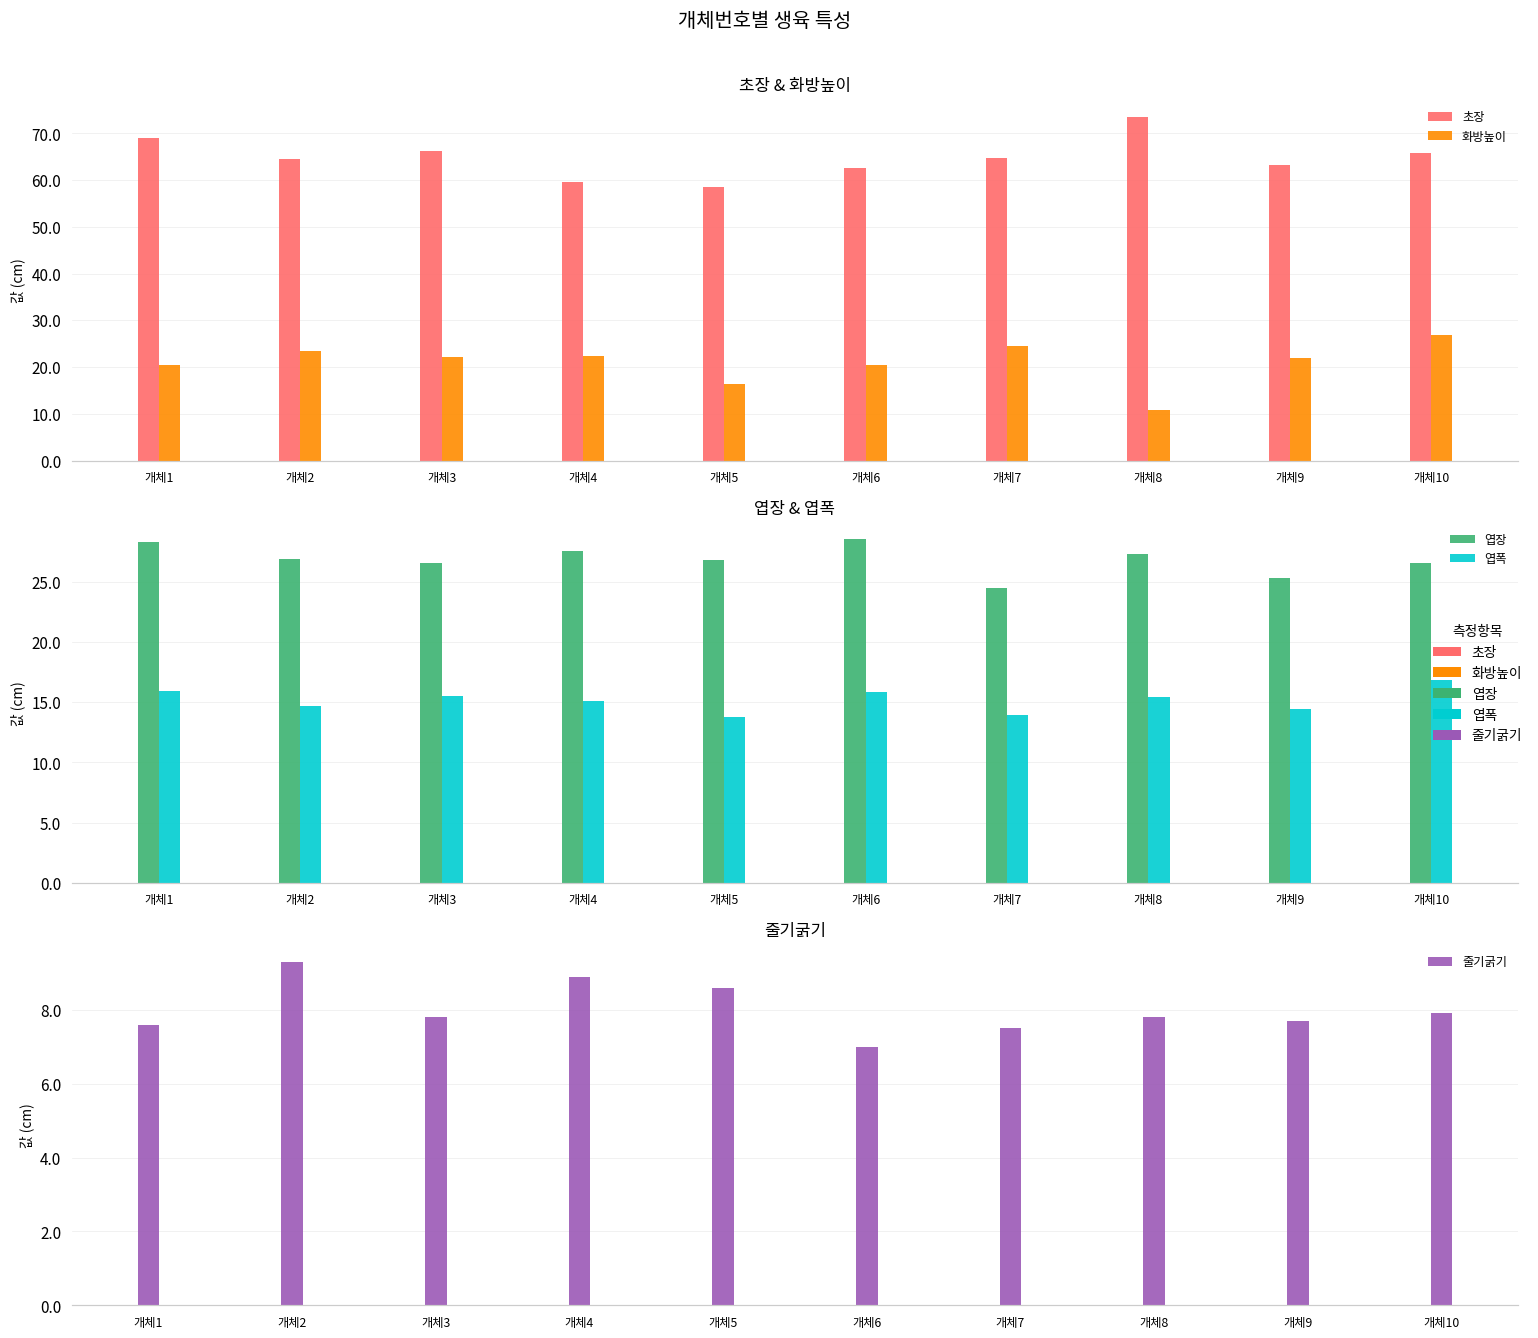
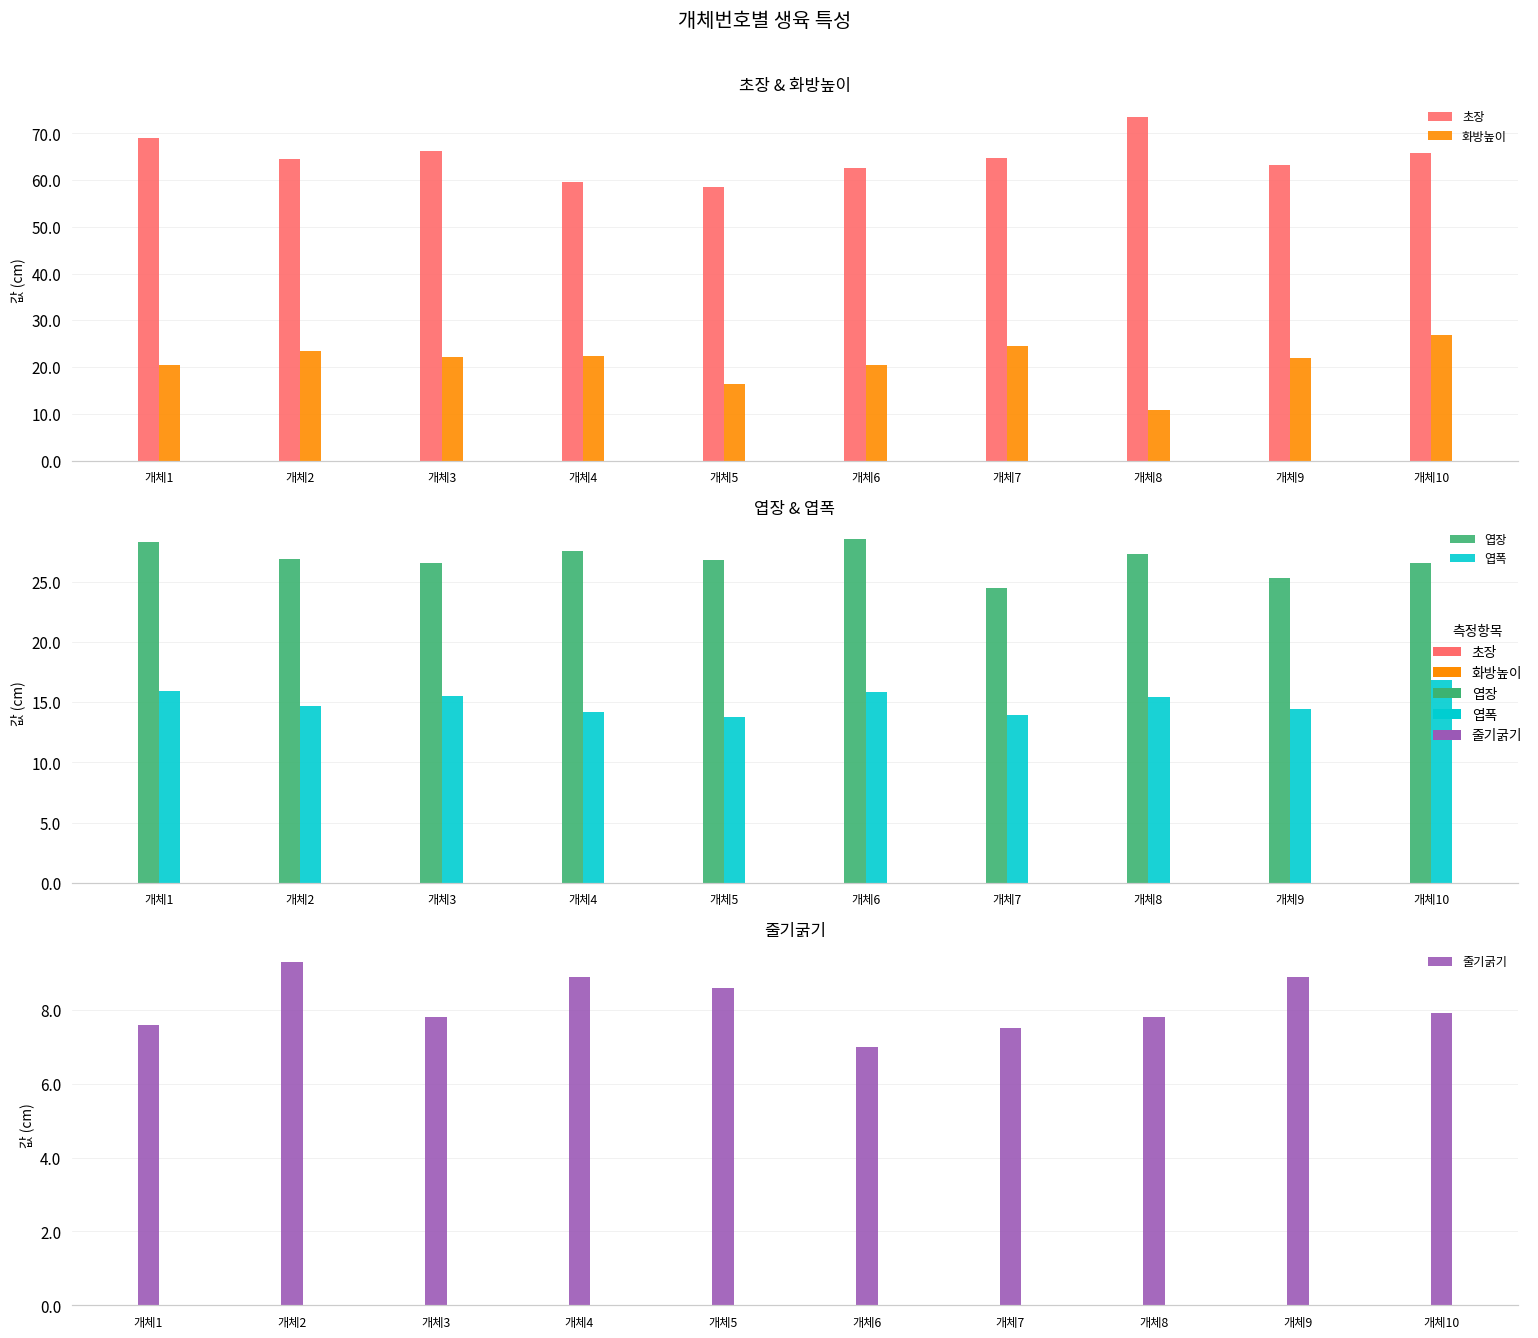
  {
    "초장 & 화방높이": {
      "초장": {
        "개체1": 69,
        "개체2": 65,
        "개체3": 66,
        "개체4": 60,
        "개체5": 59,
        "개체6": 63,
        "개체7": 65,
        "개체8": 74,
        "개체9": 63,
        "개체10": 66
      },
      "화방높이": {
        "개체1": 21,
        "개체2": 24,
        "개체3": 22,
        "개체4": 22,
        "개체5": 16,
        "개체6": 21,
        "개체7": 25,
        "개체8": 11,
        "개체9": 22,
        "개체10": 27
      }
    },
    "엽장 & 엽폭": {
      "엽장": {
        "개체1": 28.3,
        "개체2": 26.9,
        "개체3": 26.5,
        "개체4": 27.5,
        "개체5": 26.8,
        "개체6": 28.5,
        "개체7": 24.5,
        "개체8": 27.3,
        "개체9": 25.3,
        "개체10": 26.5
      },
      "엽폭": {
        "개체1": 15.9,
        "개체2": 14.7,
        "개체3": 15.5,
-       "개체4": 15.1,
+       "개체4": 14.2,
        "개체5": 13.8,
        "개체6": 15.8,
        "개체7": 13.9,
        "개체8": 15.4,
        "개체9": 14.4,
        "개체10": 16.8
      }
    },
    "줄기굵기": {
      "개체1": 7.6,
      "개체2": 9.3,
      "개체3": 7.8,
      "개체4": 8.9,
      "개체5": 8.6,
      "개체6": 7.0,
      "개체7": 7.5,
      "개체8": 7.8,
-     "개체9": 7.7,
+     "개체9": 8.9,
      "개체10": 7.9
    }
  }
